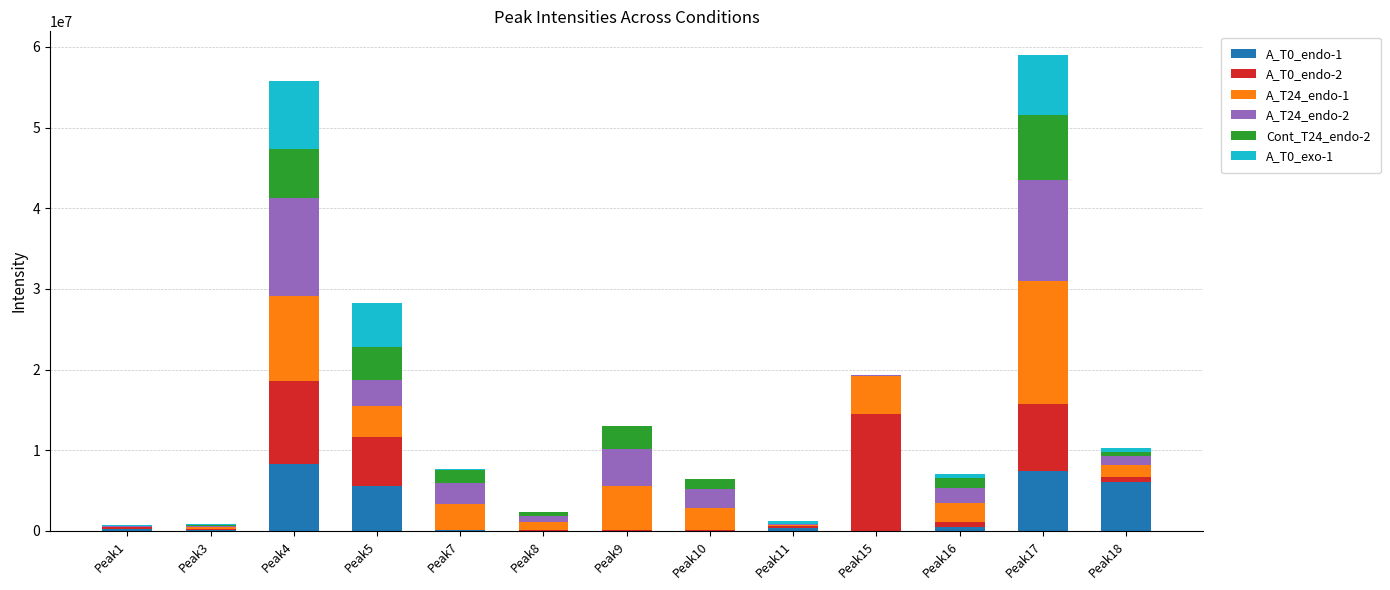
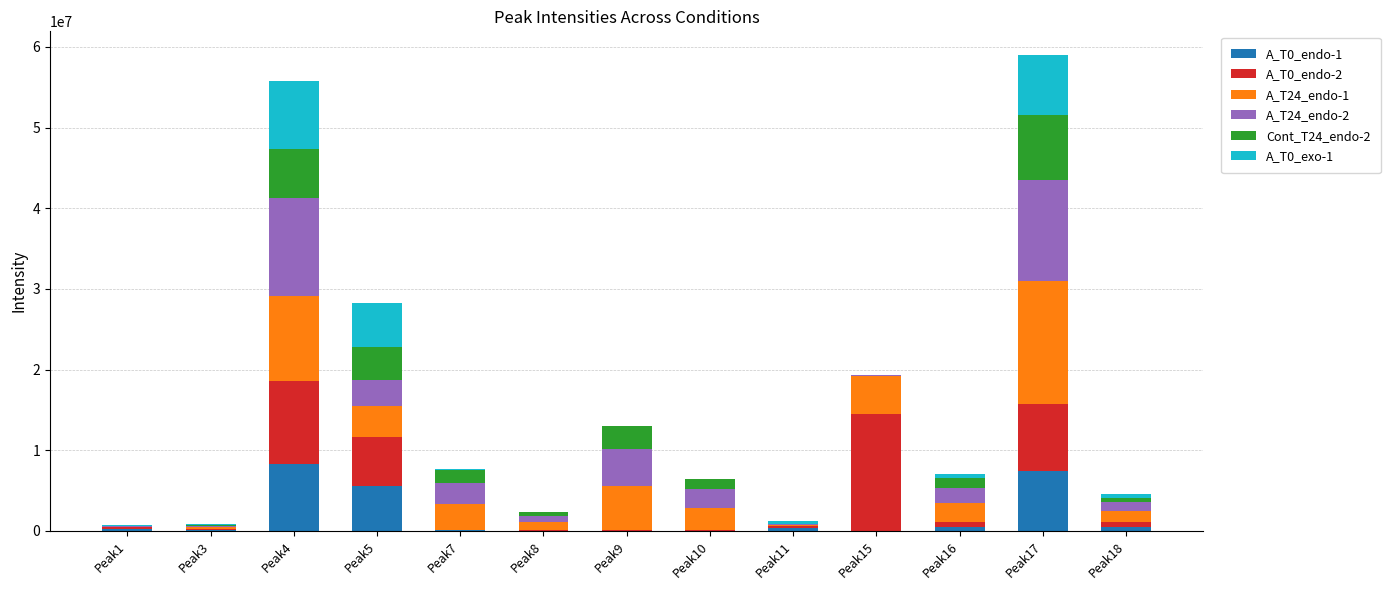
  {
    "A_T0_endo-1": {
      "Peak4": 8000000,
      "Peak5": 6000000,
      "Peak11": 0,
      "Peak16": 1000000,
      "Peak17": 7000000,
-     "Peak18": 6000000
+     "Peak18": 0
    },
    "A_T0_endo-2": {
      "Peak4": 10000000,
      "Peak5": 6000000,
      "Peak11": 0,
      "Peak15": 14000000,
      "Peak16": 1000000,
      "Peak17": 8000000,
      "Peak18": 1000000
    },
    "A_T24_endo-1": {
      "Peak4": 11000000,
      "Peak5": 4000000,
      "Peak7": 3000000,
      "Peak8": 1000000,
      "Peak9": 5000000,
      "Peak10": 3000000,
      "Peak15": 5000000,
      "Peak16": 2000000,
      "Peak17": 15000000,
      "Peak18": 1000000
    },
    "A_T24_endo-2": {
      "Peak4": 12000000,
      "Peak5": 3000000,
      "Peak7": 3000000,
      "Peak8": 1000000,
      "Peak9": 5000000,
      "Peak10": 2000000,
      "Peak16": 2000000,
      "Peak17": 13000000,
      "Peak18": 1000000
    },
    "Cont_T24_endo-2": {
      "Peak4": 6000000,
      "Peak5": 4000000,
      "Peak7": 2000000,
      "Peak8": 0,
      "Peak9": 3000000,
      "Peak10": 1000000,
      "Peak16": 1000000,
      "Peak17": 8000000,
      "Peak18": 1000000
    },
    "A_T0_exo-1": {
      "Peak4": 8000000,
      "Peak5": 6000000,
      "Peak11": 0,
      "Peak16": 1000000,
      "Peak17": 7000000,
      "Peak18": 0
    }
  }
